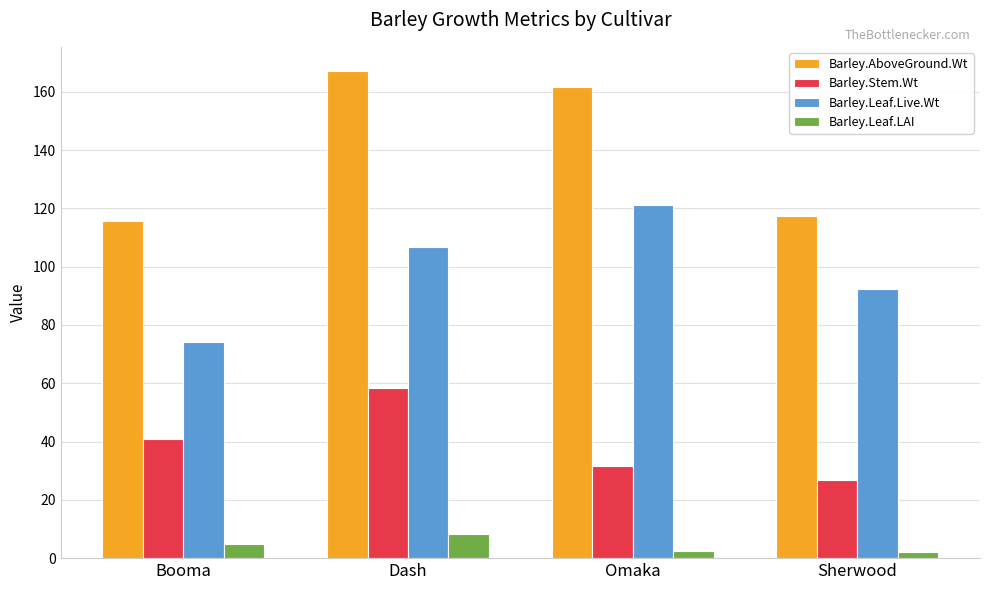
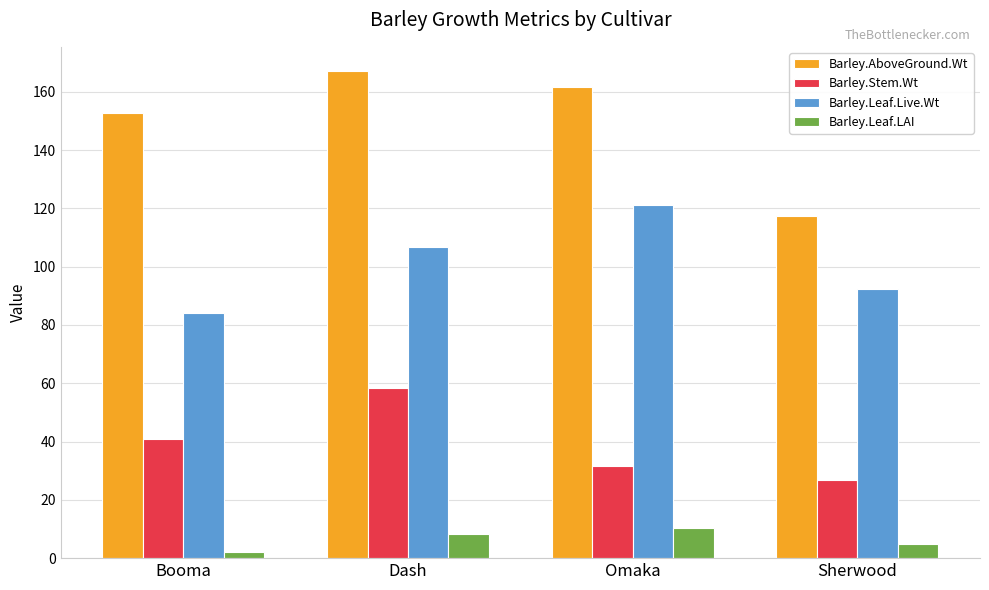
  {
    "Barley.AboveGround.Wt": {
-     "Booma": 116,
+     "Booma": 153,
      "Dash": 167,
      "Omaka": 162,
      "Sherwood": 118
    },
    "Barley.Stem.Wt": {
      "Booma": 41,
      "Dash": 58,
      "Omaka": 31,
      "Sherwood": 27
    },
    "Barley.Leaf.Live.Wt": {
-     "Booma": 74,
+     "Booma": 84,
      "Dash": 107,
      "Omaka": 121,
      "Sherwood": 93
    },
    "Barley.Leaf.LAI": {
-     "Booma": 5,
+     "Booma": 2,
      "Dash": 8,
-     "Omaka": 2,
-     "Sherwood": 2
+     "Omaka": 10,
+     "Sherwood": 5
    }
  }
